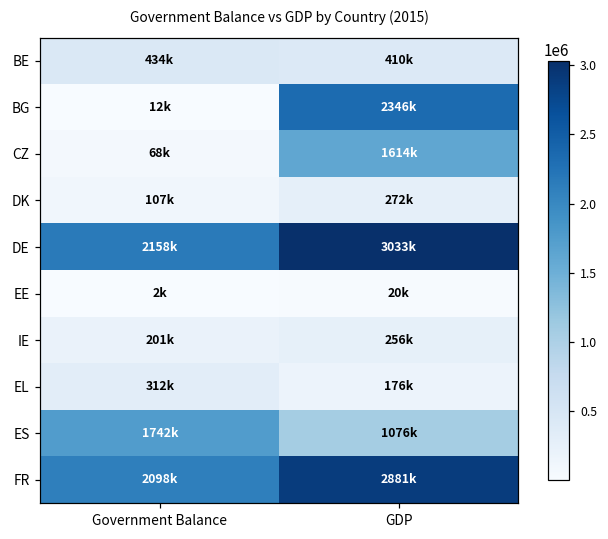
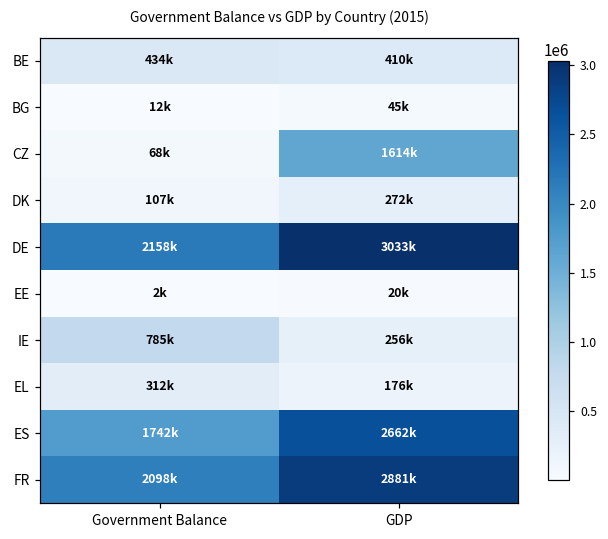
  {
    "BE": {
      "Government Balance": "434k",
      "GDP": "410k"
    },
    "BG": {
      "Government Balance": "12k",
-     "GDP": "2346k"
+     "GDP": "45k"
    },
    "CZ": {
      "Government Balance": "68k",
      "GDP": "1614k"
    },
    "DK": {
      "Government Balance": "107k",
      "GDP": "272k"
    },
    "DE": {
      "Government Balance": "2158k",
      "GDP": "3033k"
    },
    "EE": {
      "Government Balance": "2k",
      "GDP": "20k"
    },
    "IE": {
-     "Government Balance": "201k",
+     "Government Balance": "785k",
      "GDP": "256k"
    },
    "EL": {
      "Government Balance": "312k",
      "GDP": "176k"
    },
    "ES": {
      "Government Balance": "1742k",
-     "GDP": "1076k"
+     "GDP": "2662k"
    },
    "FR": {
      "Government Balance": "2098k",
      "GDP": "2881k"
    }
  }
